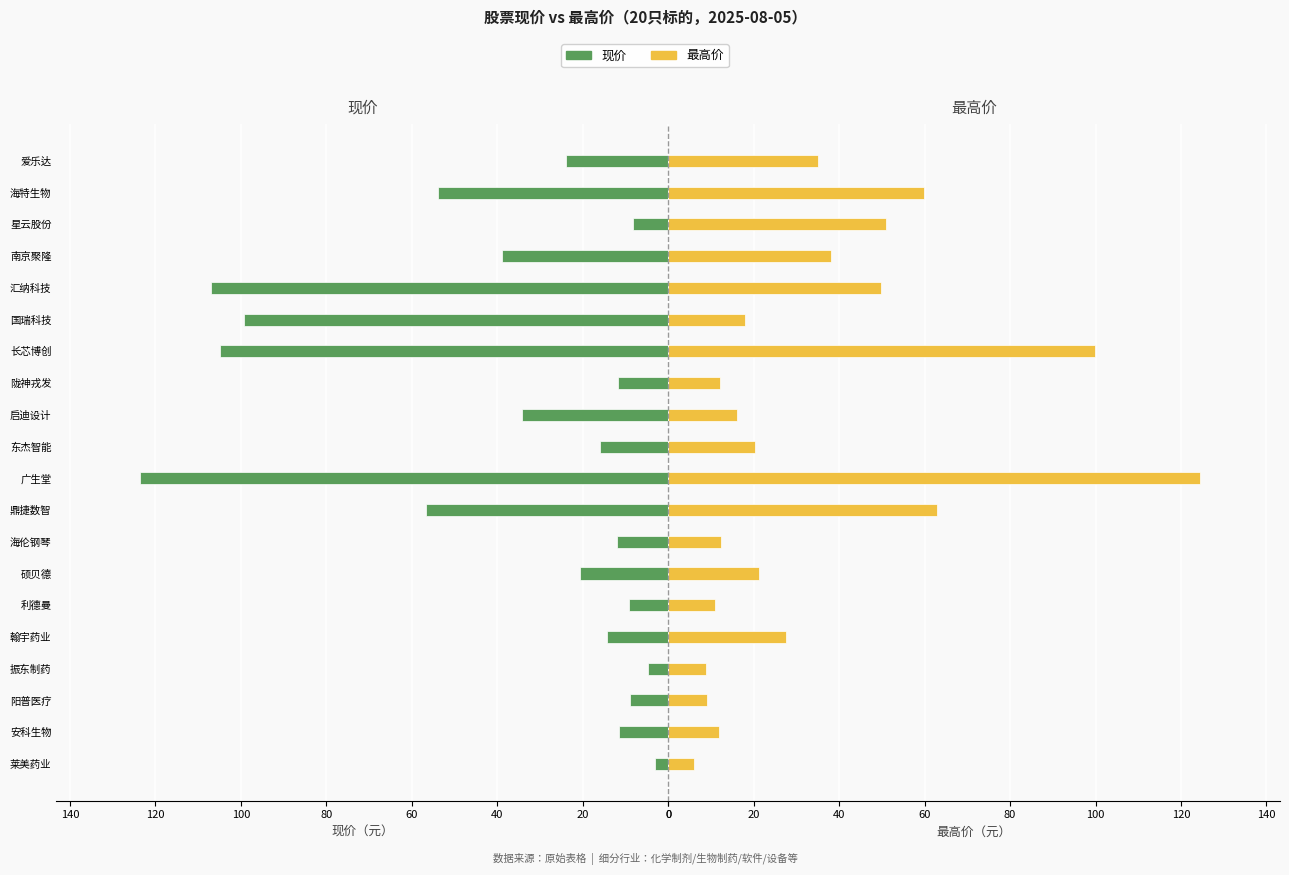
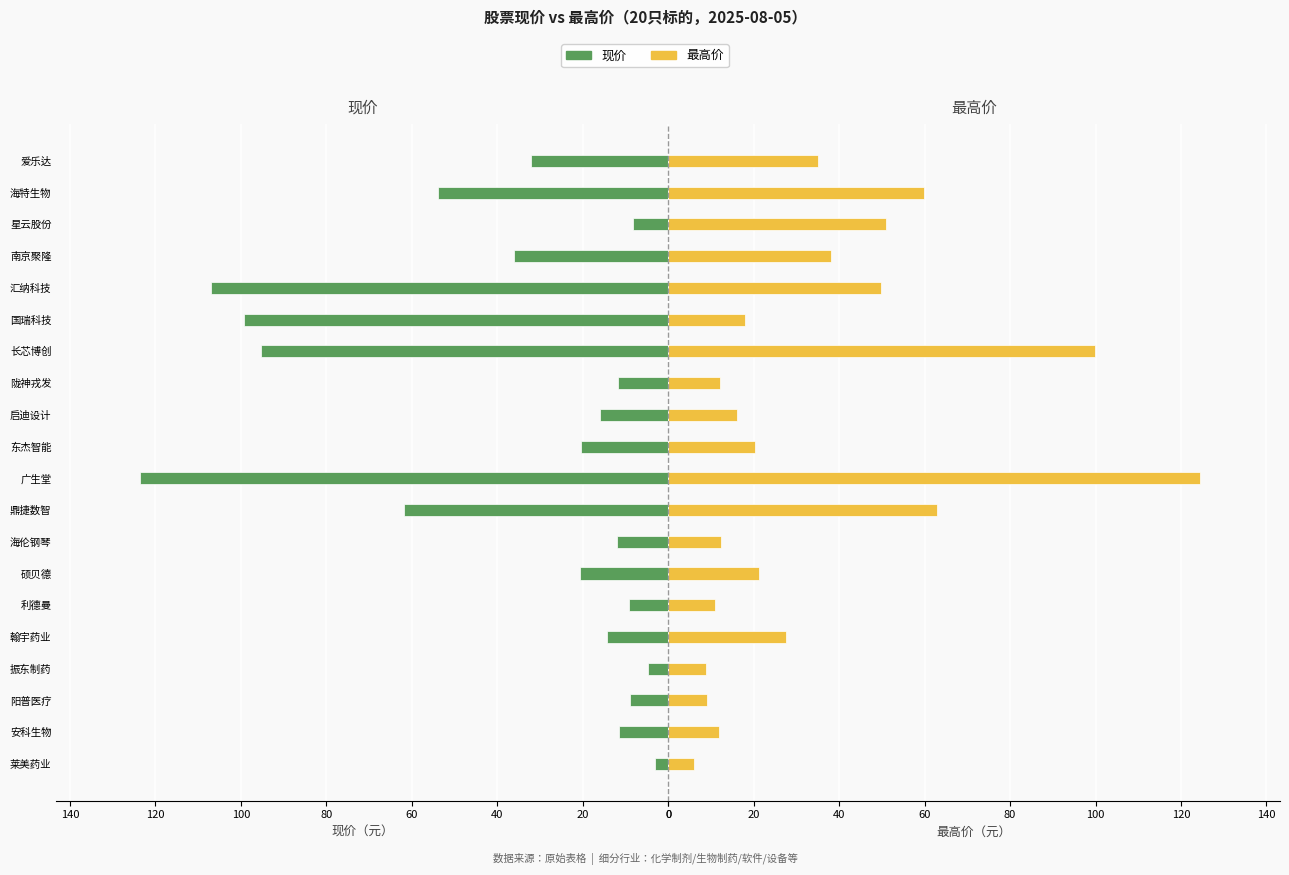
  {
    "现价": {
-     "爱乐达": 24,
+     "爱乐达": 32,
      "海特生物": 54,
      "星云股份": 8,
-     "南京聚隆": 39,
+     "南京聚隆": 36,
      "汇纳科技": 107,
      "国瑞科技": 99,
-     "长芯博创": 105,
+     "长芯博创": 95,
      "陇神戎发": 12,
-     "启迪设计": 34,
-     "东杰智能": 16,
+     "启迪设计": 16,
+     "东杰智能": 20,
      "广生堂": 124,
-     "鼎捷数智": 57,
+     "鼎捷数智": 62,
      "海伦钢琴": 12,
      "硕贝德": 21,
      "利德曼": 9,
      "翰宇药业": 14,
      "振东制药": 5,
      "阳普医疗": 9,
      "安科生物": 12,
      "莱美药业": 3
    }
  }
